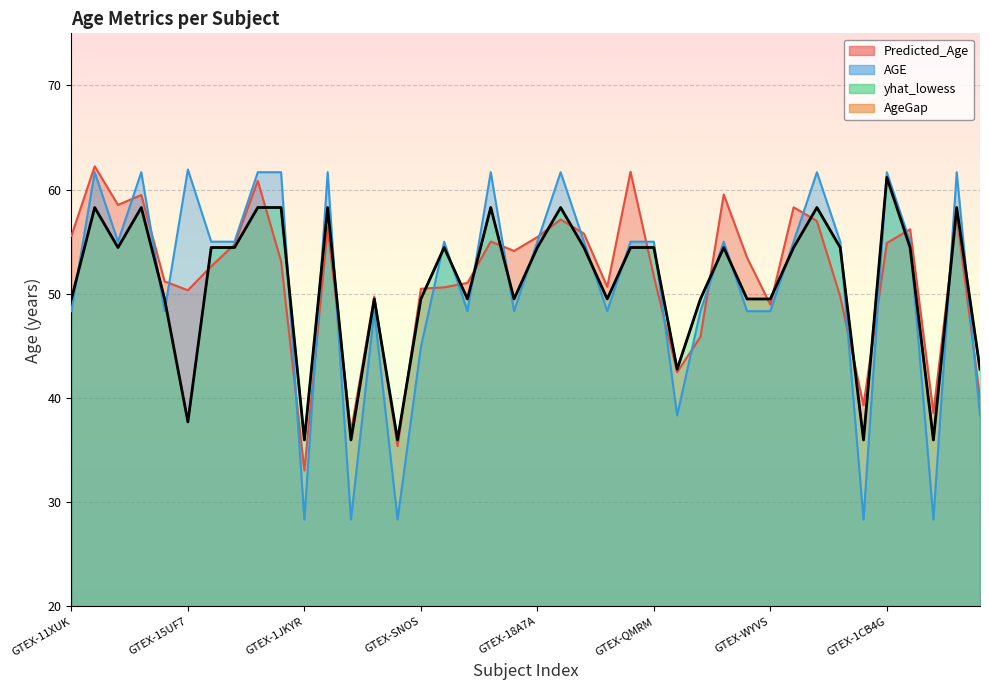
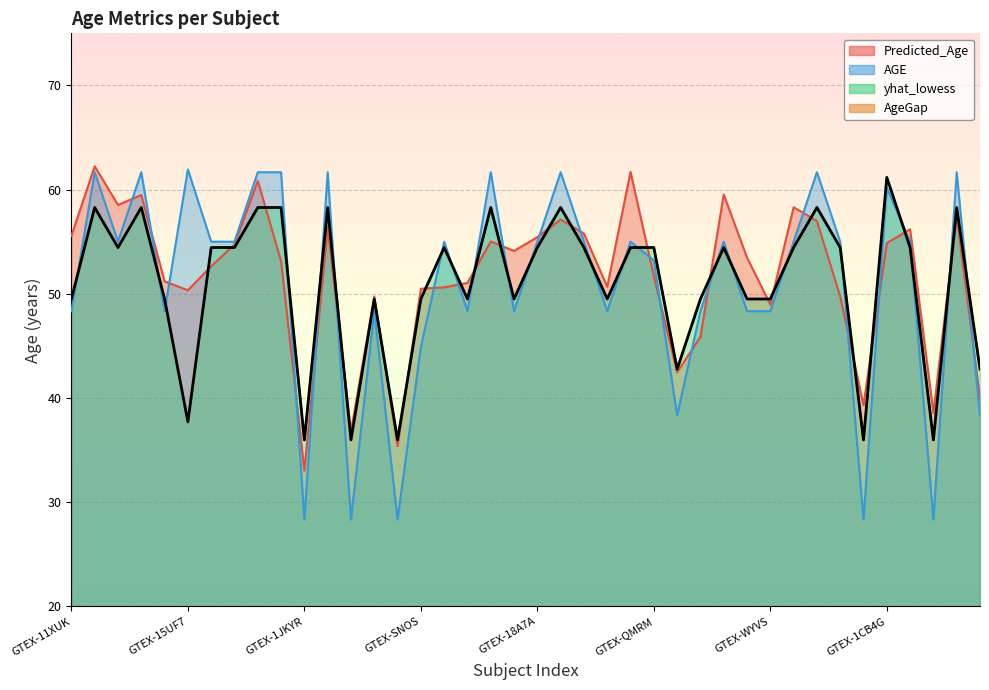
  {
    "AGE": {
      "GTEX-11XUK": 48.3,
      "GTEX-15UF7": 61.9,
      "GTEX-1JKYR": 28.3,
      "GTEX-SNOS": 44.9,
      "GTEX-18A7A": 55.0,
-     "GTEX-QMRM": 55.0,
+     "GTEX-QMRM": 53.2,
      "GTEX-WYVS": 48.3,
-     "GTEX-1CB4G": 61.7
+     "GTEX-1CB4G": 60.2
    },
    "yhat_lowess": {
      "GTEX-11XUK": 49.5,
      "GTEX-15UF7": 37.7,
      "GTEX-1JKYR": 36.0,
      "GTEX-SNOS": 49.5,
      "GTEX-18A7A": 54.4,
      "GTEX-QMRM": 54.4,
      "GTEX-WYVS": 49.5,
      "GTEX-1CB4G": 61.2
    }
  }
